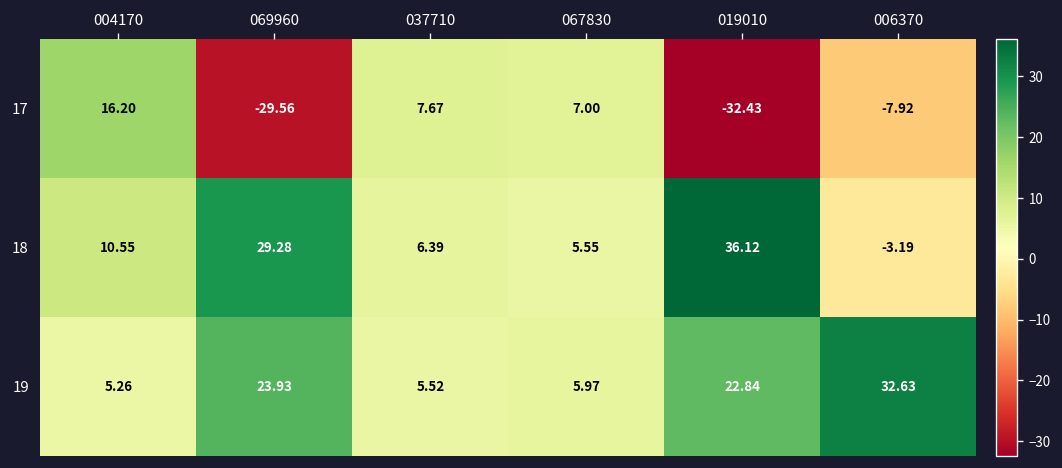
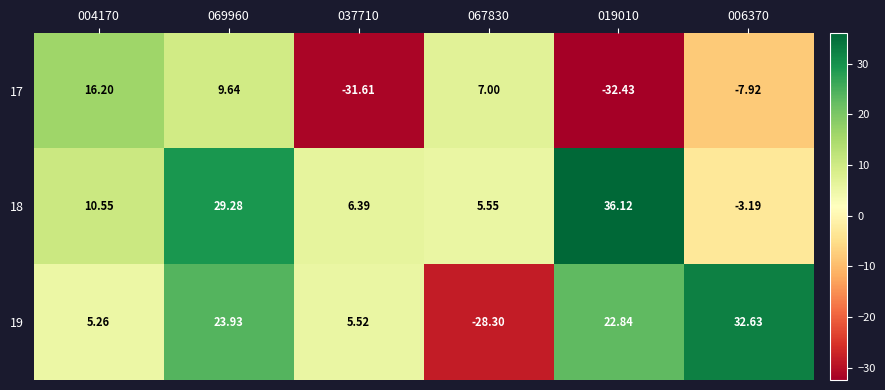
  {
    "17": {
      "004170": 16.20,
-     "069960": -29.56,
-     "037710": 7.67,
+     "069960": 9.64,
+     "037710": -31.61,
      "067830": 7.00,
      "019010": -32.43,
      "006370": -7.92
    },
    "18": {
      "004170": 10.55,
      "069960": 29.28,
      "037710": 6.39,
      "067830": 5.55,
      "019010": 36.12,
      "006370": -3.19
    },
    "19": {
      "004170": 5.26,
      "069960": 23.93,
      "037710": 5.52,
-     "067830": 5.97,
+     "067830": -28.30,
      "019010": 22.84,
      "006370": 32.63
    }
  }
